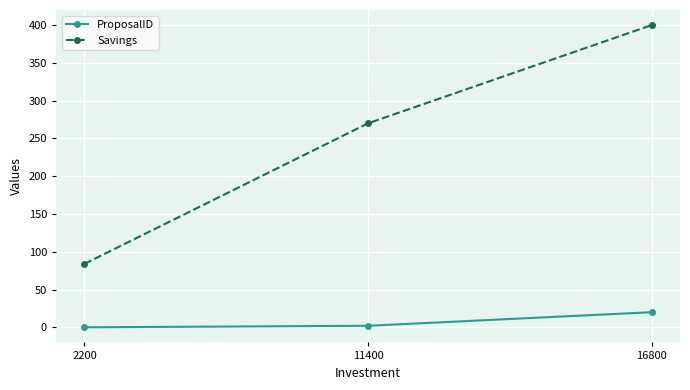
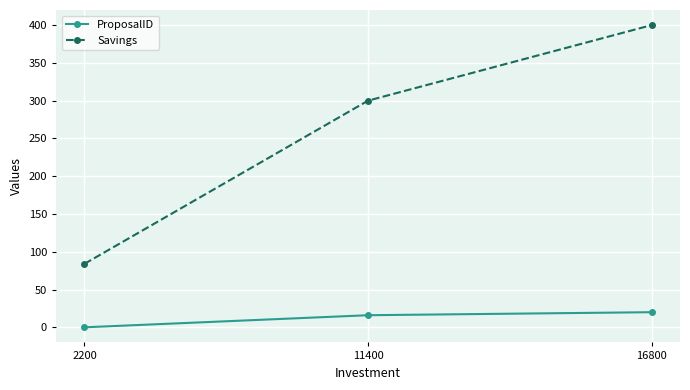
  {
    "ProposalID": {
      "2200": 0,
-     "11400": 0,
+     "11400": 20,
      "16800": 20
    },
    "Savings": {
      "2200": 80,
-     "11400": 270,
+     "11400": 300,
      "16800": 400
    }
  }
